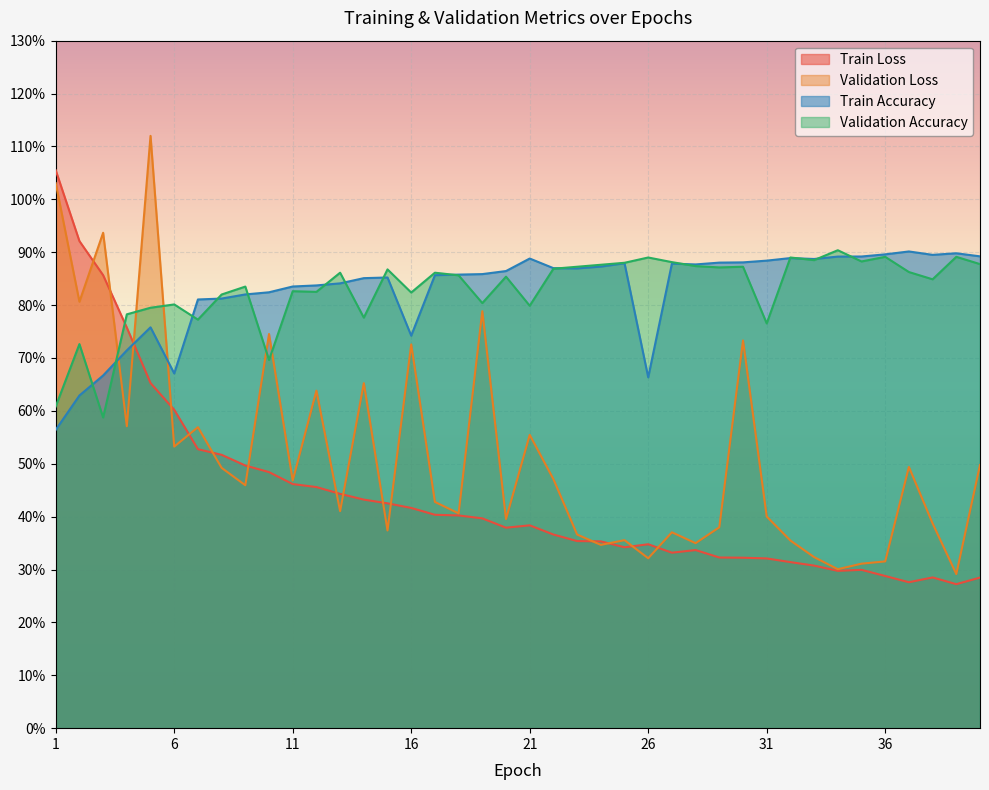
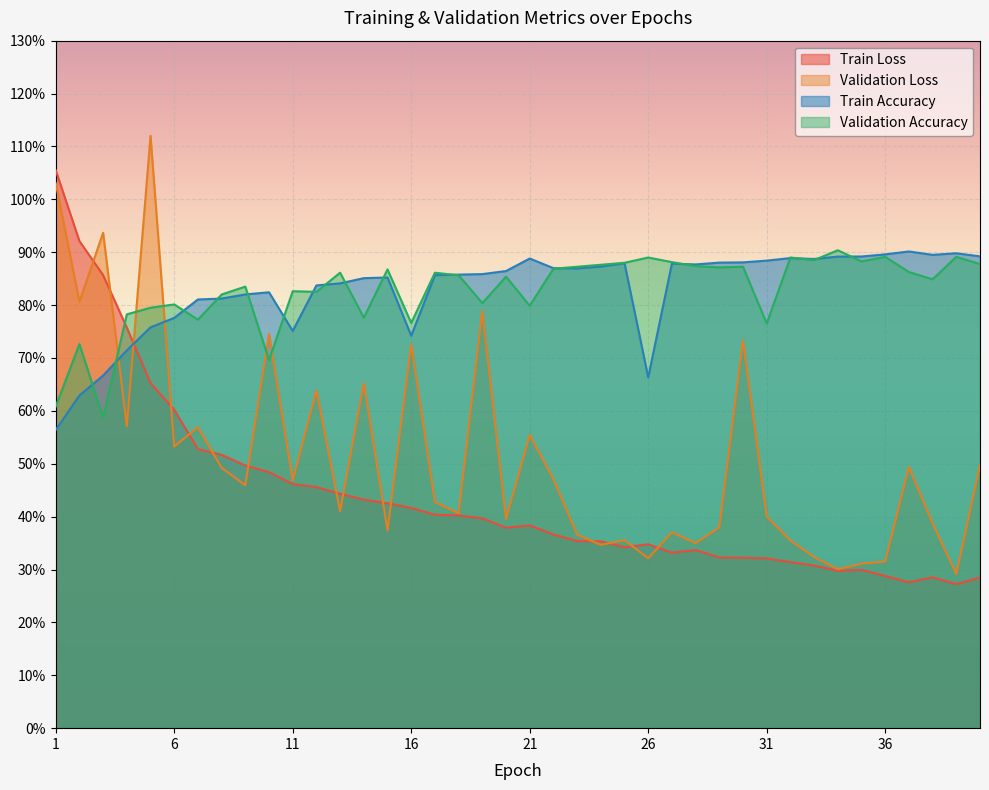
  {
    "Train Accuracy": {
      "1": "56%",
-     "6": "67%",
-     "11": "84%",
+     "6": "78%",
+     "11": "75%",
      "16": "74%",
      "21": "89%",
      "26": "66%",
      "31": "88%"
    },
    "Validation Accuracy": {
      "1": "61%",
      "6": "80%",
      "11": "83%",
-     "16": "82%",
+     "16": "77%",
      "21": "80%",
      "26": "89%",
      "31": "77%"
    }
  }
